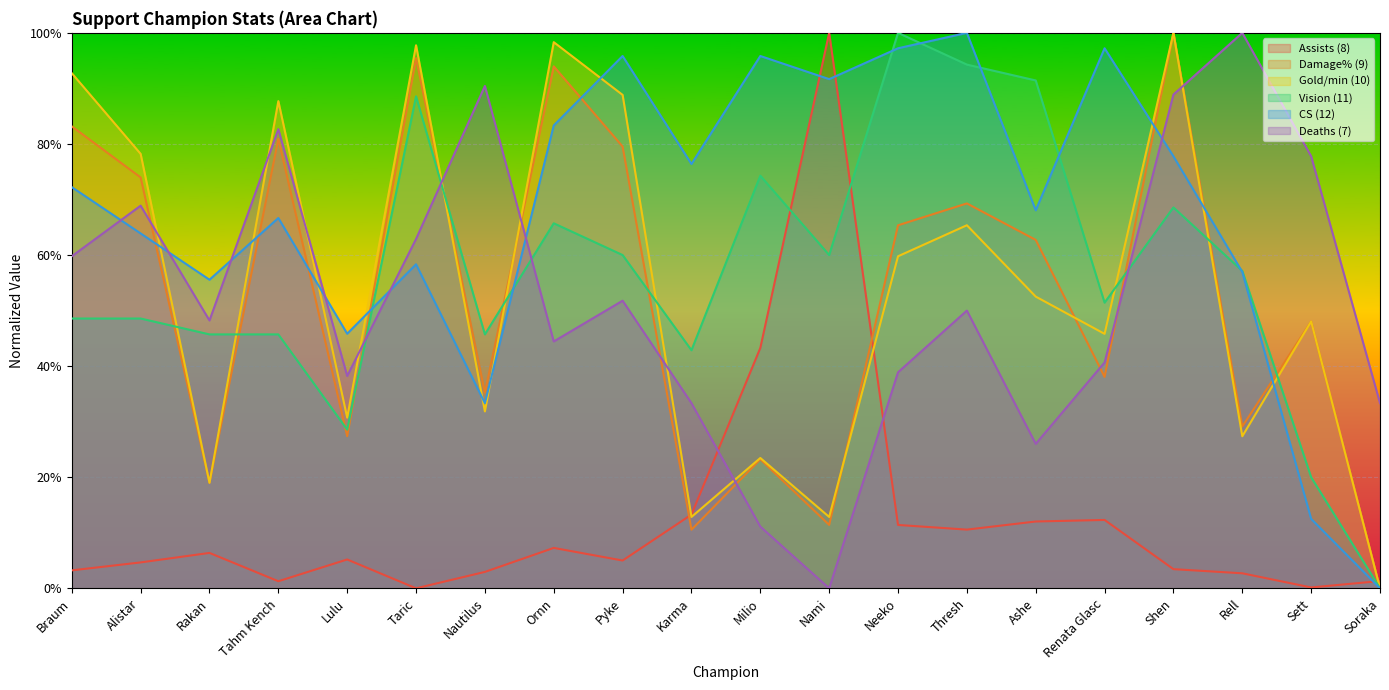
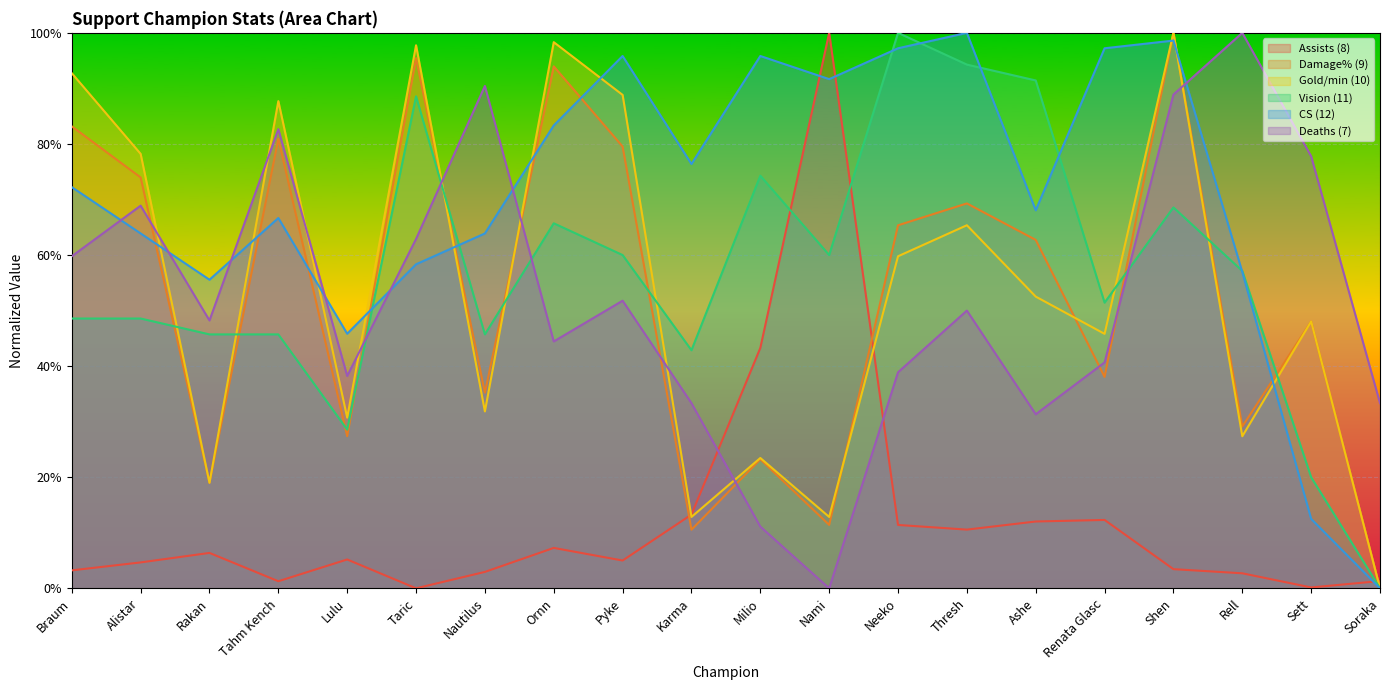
  {
    "Vision (11)": {
      "Braum": "49%",
      "Alistar": "49%",
      "Rakan": "46%",
      "Tahm Kench": "46%",
      "Lulu": "29%",
      "Taric": "89%",
      "Nautilus": "46%",
      "Ornn": "66%",
      "Pyke": "60%",
      "Karma": "43%",
      "Milio": "74%",
      "Nami": "60%",
      "Neeko": "100%",
      "Thresh": "94%",
      "Ashe": "91%",
      "Renata Glasc": "51%",
      "Shen": "69%",
      "Sett": "20%"
    },
    "CS (12)": {
      "Braum": "72%",
      "Alistar": "64%",
      "Rakan": "56%",
      "Tahm Kench": "67%",
      "Lulu": "46%",
      "Taric": "58%",
-     "Nautilus": "33%",
+     "Nautilus": "64%",
      "Ornn": "83%",
      "Pyke": "96%",
      "Karma": "76%",
      "Milio": "96%",
      "Nami": "92%",
      "Neeko": "97%",
      "Thresh": "100%",
      "Ashe": "68%",
      "Renata Glasc": "97%",
-     "Shen": "78%",
+     "Shen": "99%",
      "Sett": "13%"
    },
    "Deaths (7)": {
      "Braum": "60%",
      "Alistar": "69%",
      "Rakan": "48%",
      "Tahm Kench": "83%",
      "Lulu": "38%",
      "Taric": "63%",
      "Nautilus": "90%",
      "Ornn": "44%",
      "Pyke": "52%",
      "Karma": "33%",
      "Milio": "11%",
      "Nami": "0%",
      "Neeko": "39%",
      "Thresh": "50%",
-     "Ashe": "26%",
+     "Ashe": "31%",
      "Renata Glasc": "41%",
      "Shen": "89%",
      "Rell": "100%",
      "Sett": "78%",
      "Soraka": "33%"
    }
  }
